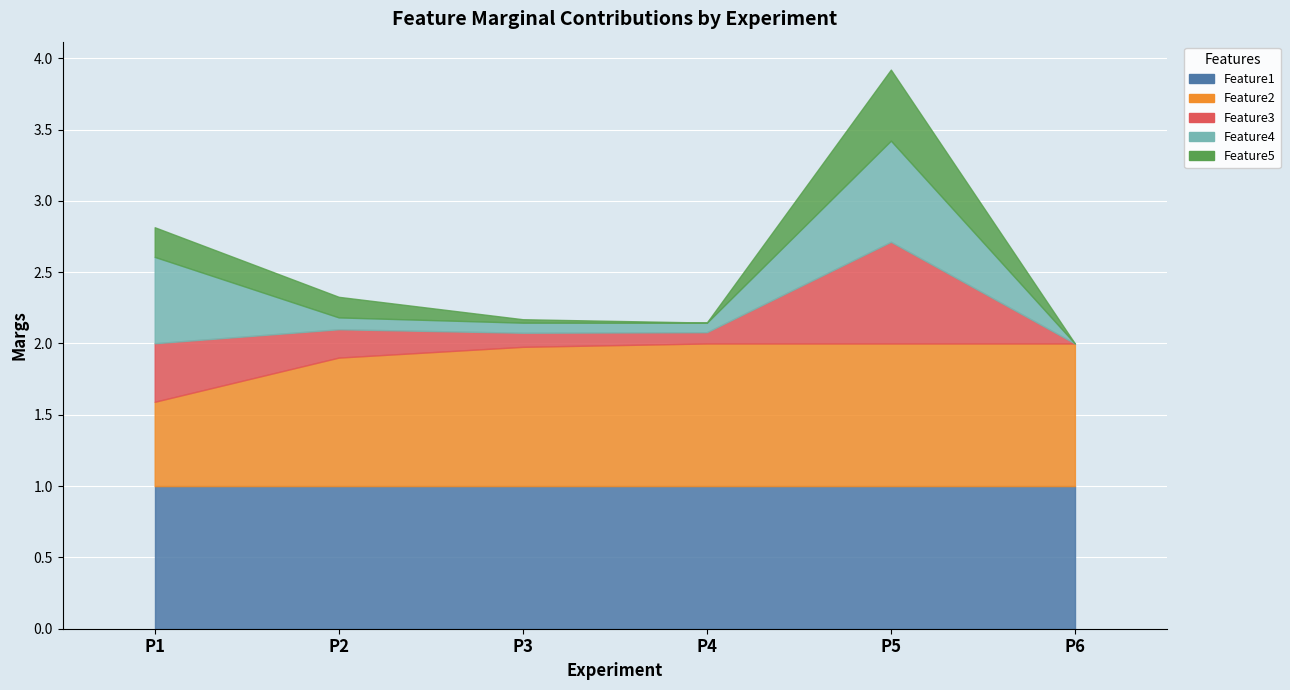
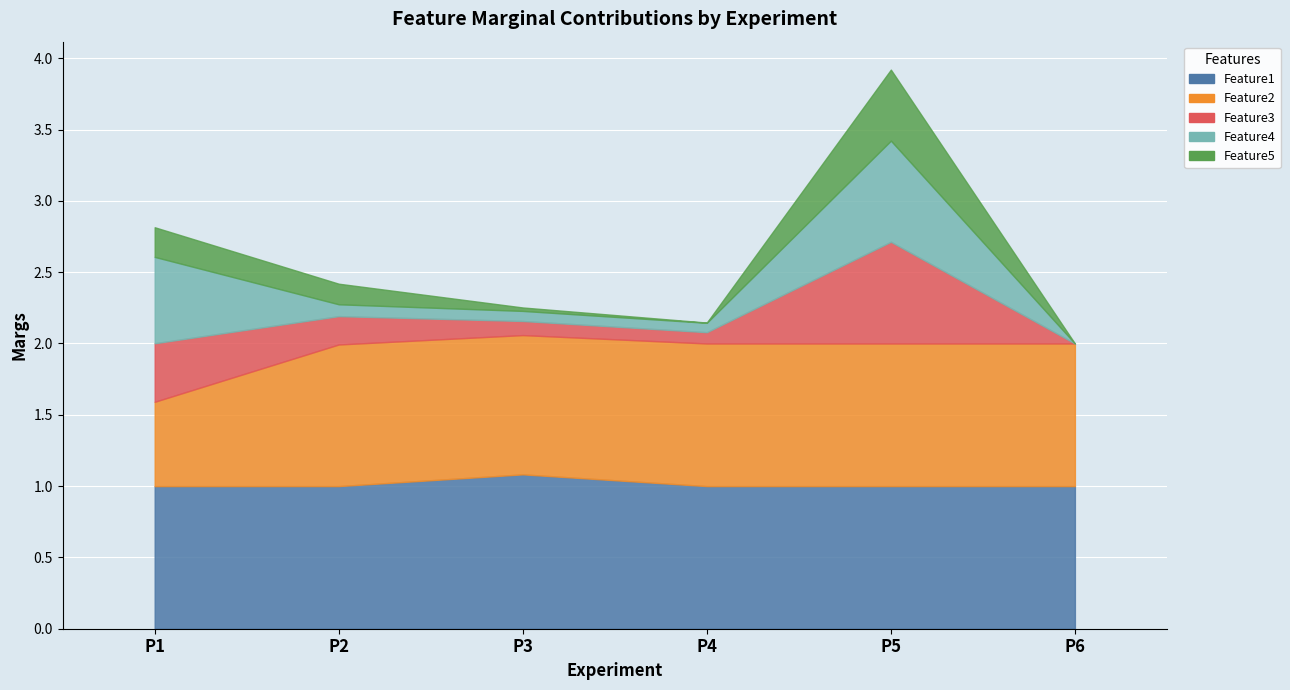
  {
    "Feature1": {
      "P1": 1.00,
      "P2": 1.00,
-     "P3": 1.00,
+     "P3": 1.08,
      "P4": 1.00,
      "P5": 1.00,
      "P6": 1.00
    },
    "Feature2": {
      "P1": 0.59,
-     "P2": 0.90,
+     "P2": 0.99,
      "P3": 0.98,
      "P4": 1.00,
      "P5": 1.00
    },
    "Feature3": {
      "P1": 0.41,
      "P2": 0.20,
      "P3": 0.10,
      "P4": 0.08,
      "P5": 0.71
    },
    "Feature4": {
      "P1": 0.61,
      "P2": 0.08,
      "P3": 0.07,
      "P5": 0.71
    },
    "Feature5": {
      "P1": 0.21,
      "P2": 0.14,
      "P3": 0.02,
      "P5": 0.50
    }
  }
